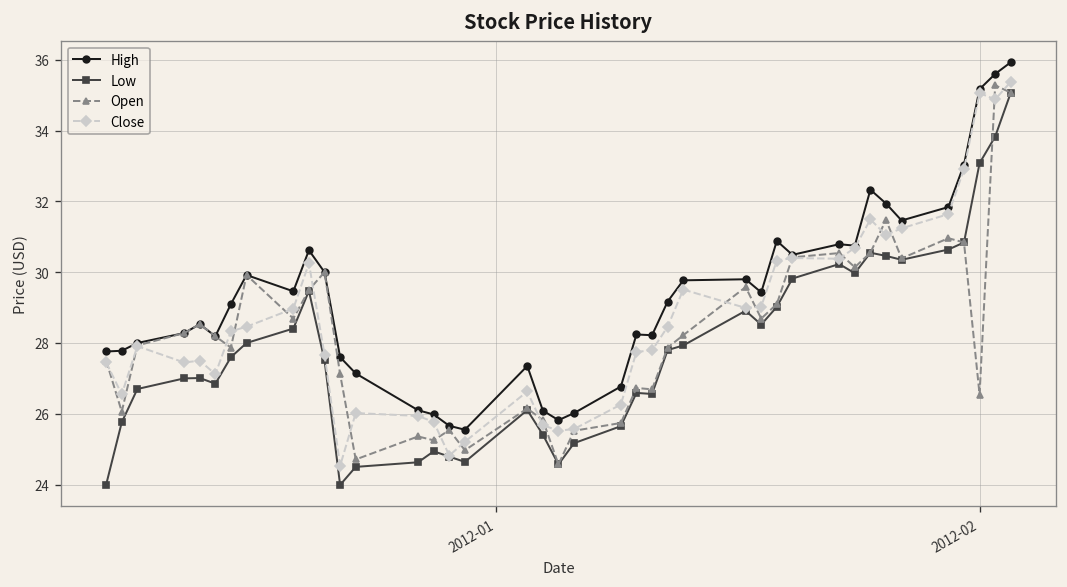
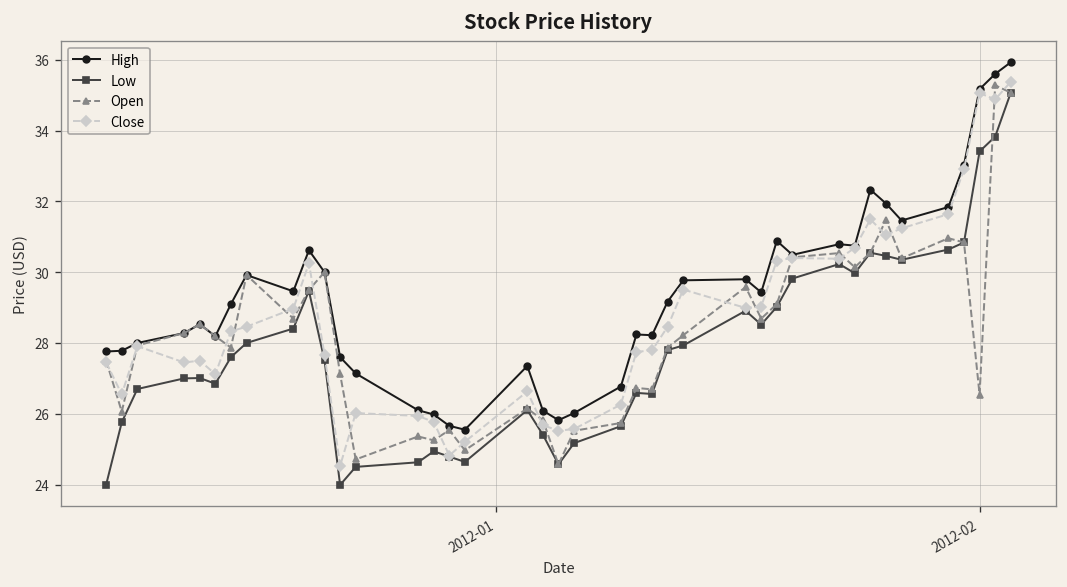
  {
    "High": {
      "2012-02": 35.2
    },
    "Low": {
-     "2012-02": 33.1
+     "2012-02": 33.4
    },
    "Open": {
      "2012-02": 26.5
    },
    "Close": {
      "2012-02": 35.1
    }
  }
